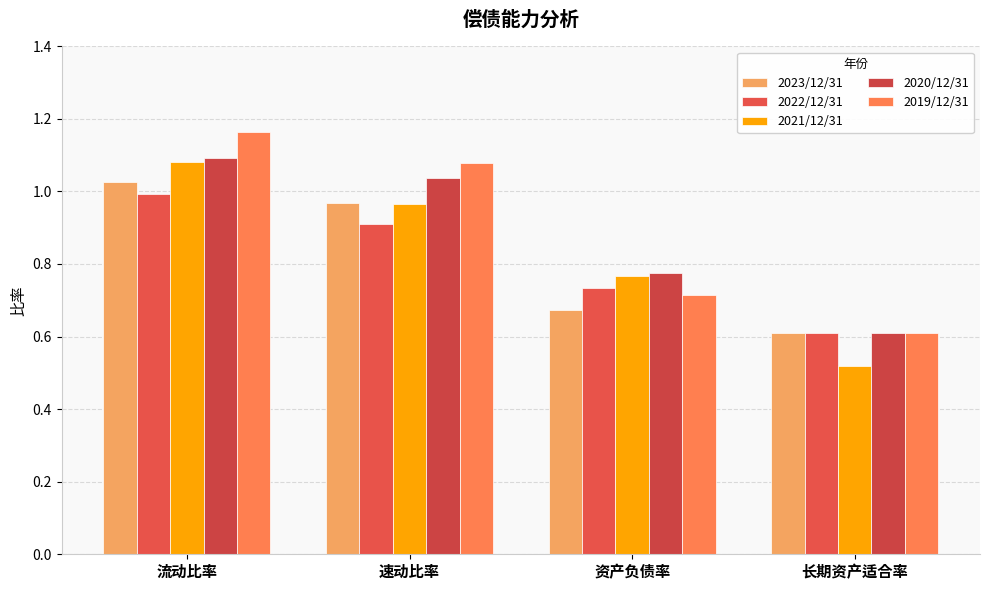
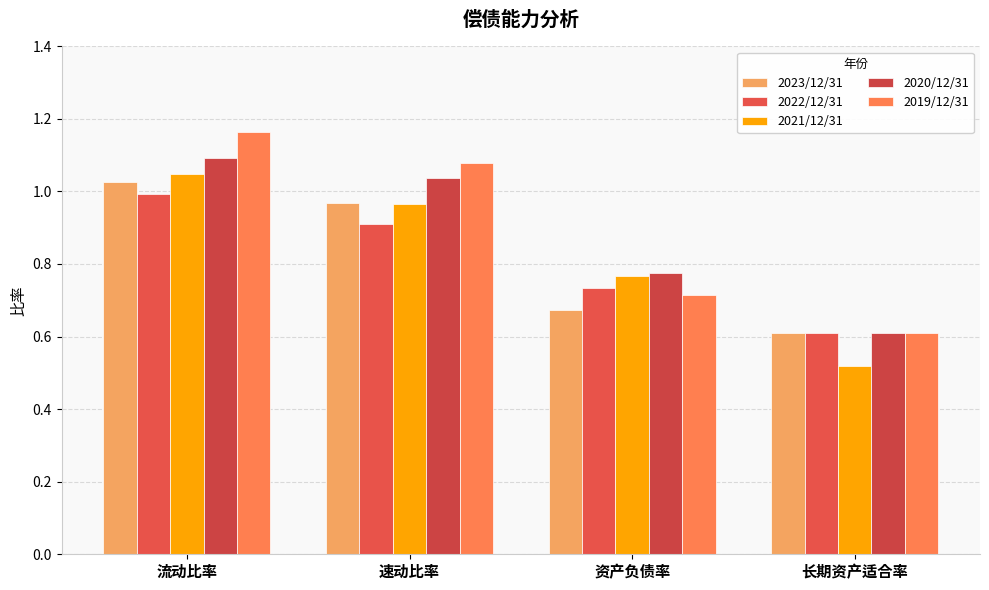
  {
    "2021/12/31": {
-     "流动比率": 1.08,
+     "流动比率": 1.05,
      "速动比率": 0.96,
      "资产负债率": 0.77,
      "长期资产适合率": 0.52
    }
  }
